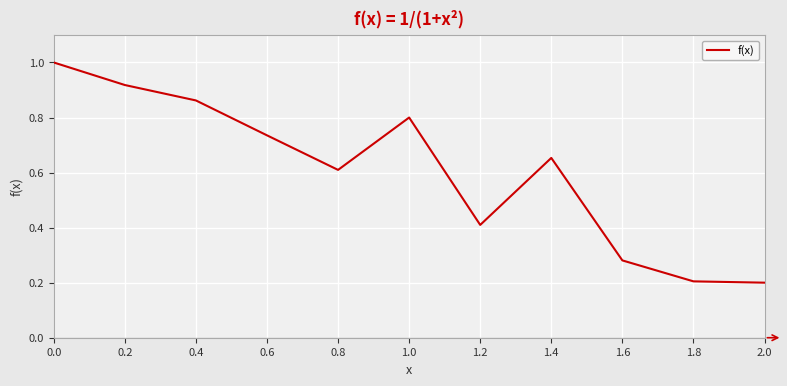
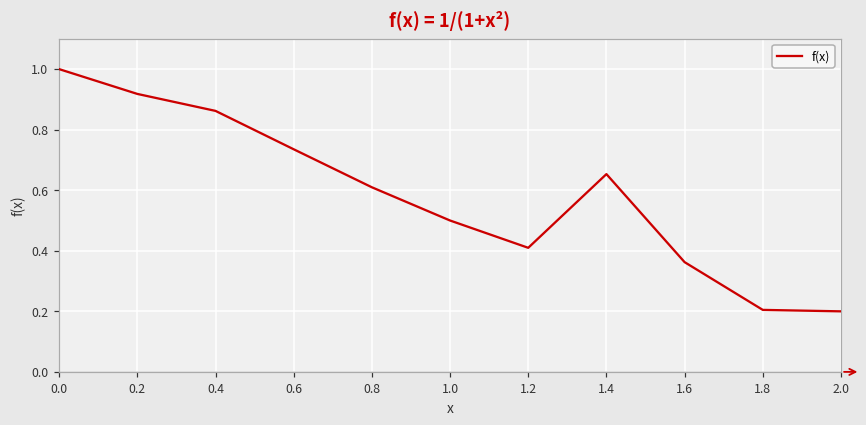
  {
    "0.0": 1.00,
    "0.2": 0.92,
    "0.4": 0.86,
    "0.6": 0.74,
    "0.8": 0.61,
-   "1.0": 0.8,
+   "1.0": 0.5,
    "1.2": 0.41,
    "1.4": 0.65,
-   "1.6": 0.28,
+   "1.6": 0.36,
    "1.8": 0.20,
    "2.0": 0.20
  }
